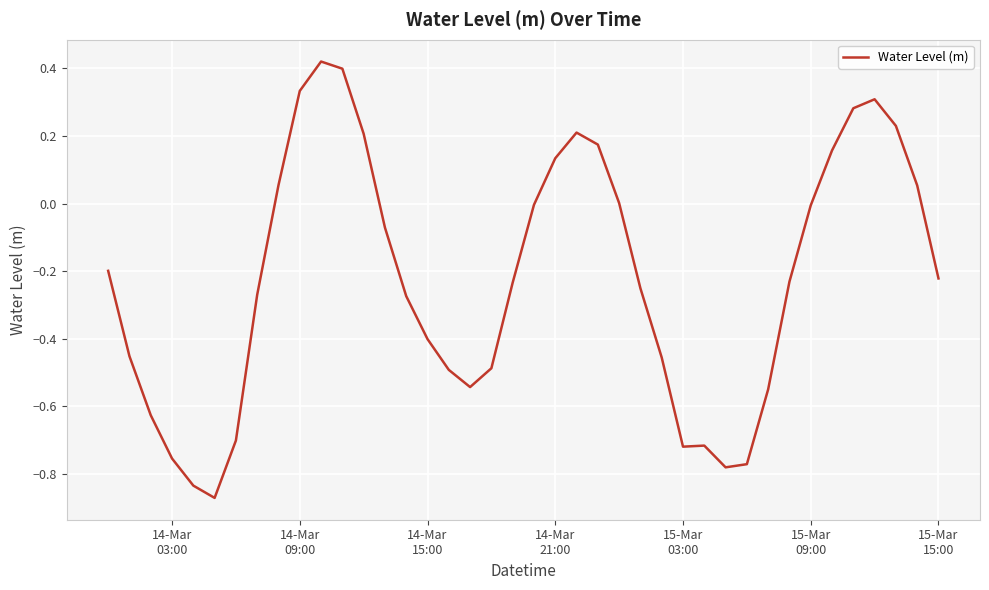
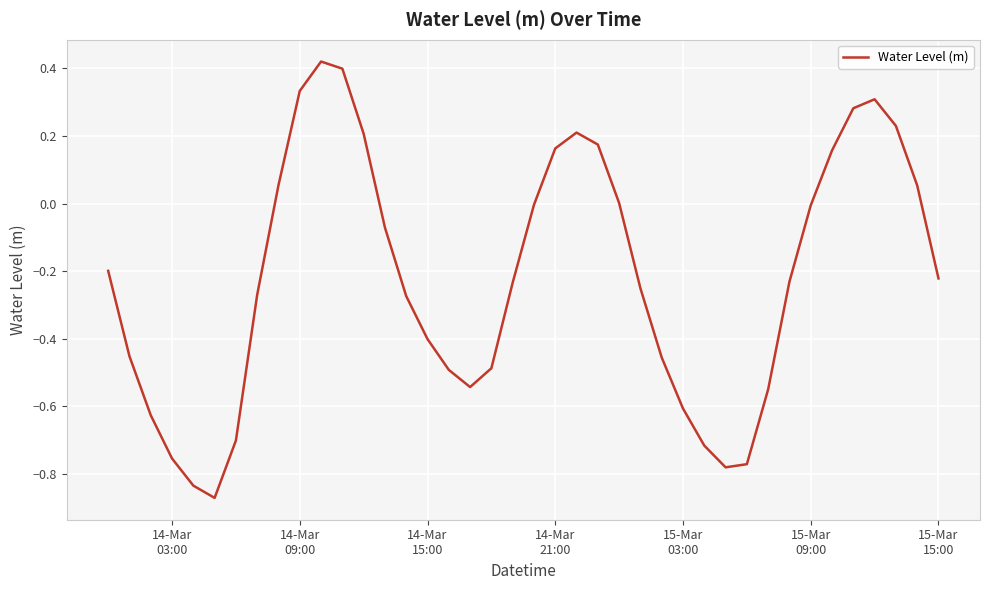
  {
    "14-Mar 03:00": -0.75,
    "14-Mar 09:00": 0.33,
    "14-Mar 15:00": -0.40,
-   "14-Mar 21:00": 0.13,
-   "15-Mar 03:00": -0.72,
+   "14-Mar 21:00": 0.16,
+   "15-Mar 03:00": -0.61,
    "15-Mar 09:00": -0.01,
    "15-Mar 15:00": -0.22
  }
